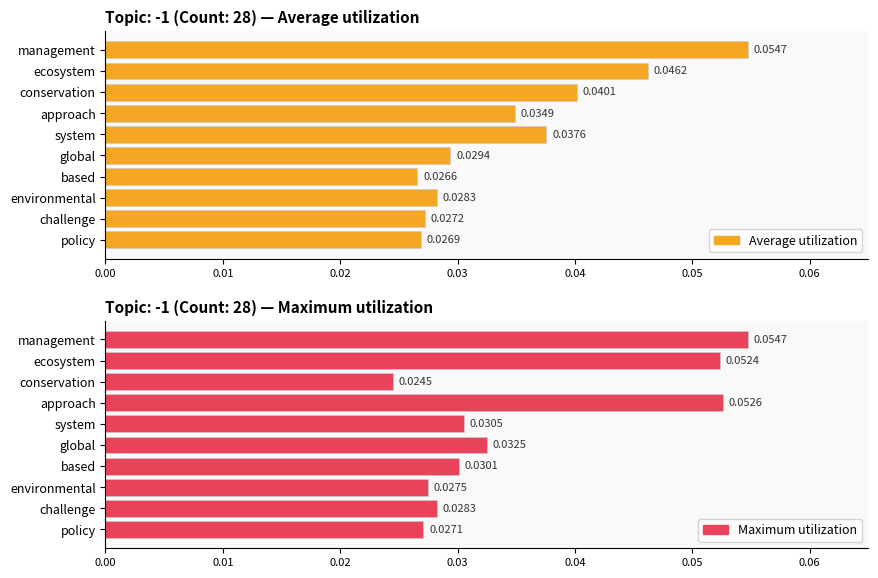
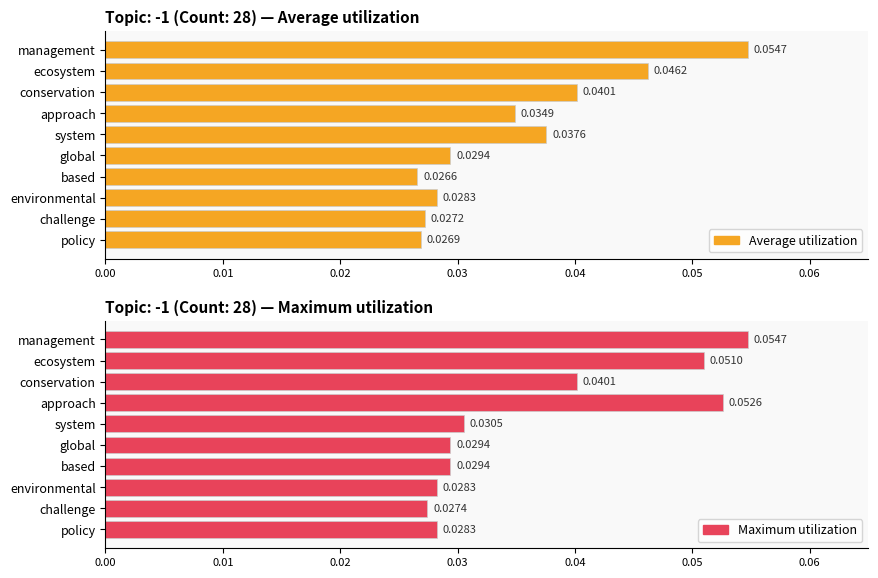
  {
    "Topic: -1 (Count: 28) — Average utilization": {
      "management": 0.0547,
      "ecosystem": 0.0462,
      "conservation": 0.0401,
      "approach": 0.0349,
      "system": 0.0376,
      "global": 0.0294,
      "based": 0.0266,
      "environmental": 0.0283,
      "challenge": 0.0272,
      "policy": 0.0269
    },
    "Topic: -1 (Count: 28) — Maximum utilization": {
      "management": 0.0547,
-     "ecosystem": 0.0524,
-     "conservation": 0.0245,
+     "ecosystem": 0.0510,
+     "conservation": 0.0401,
      "approach": 0.0526,
      "system": 0.0305,
-     "global": 0.0325,
-     "based": 0.0301,
-     "environmental": 0.0275,
-     "challenge": 0.0283,
-     "policy": 0.0271
+     "global": 0.0294,
+     "based": 0.0294,
+     "environmental": 0.0283,
+     "challenge": 0.0274,
+     "policy": 0.0283
    }
  }
